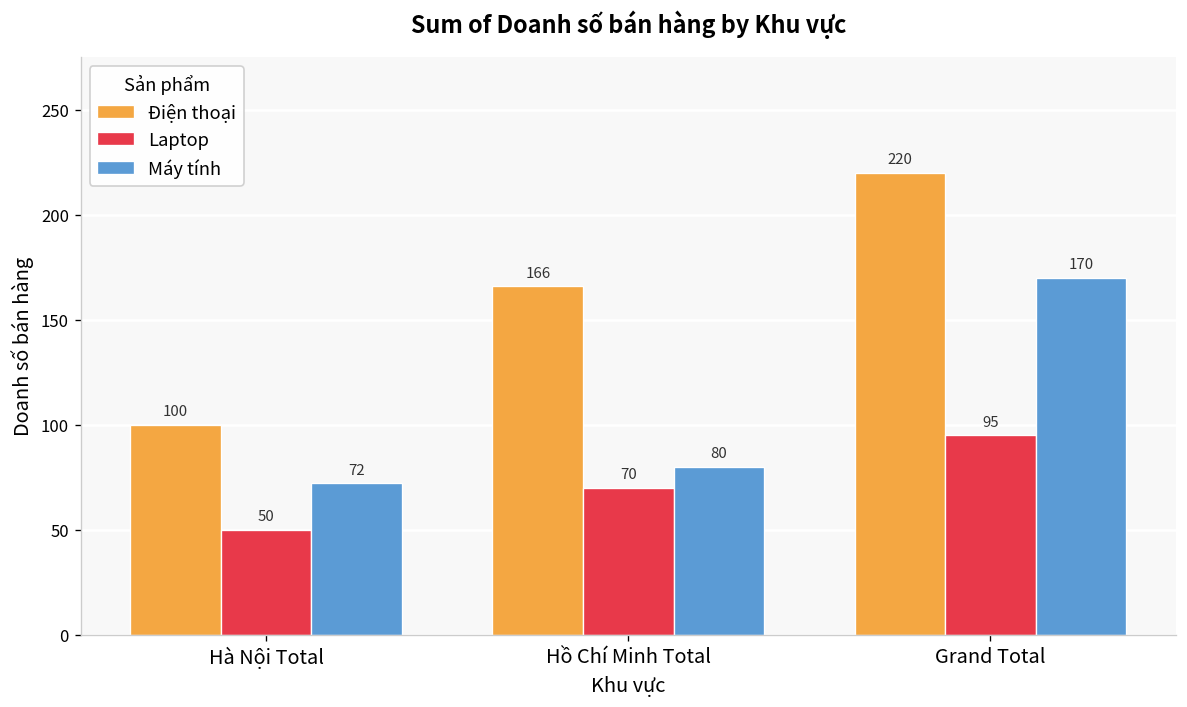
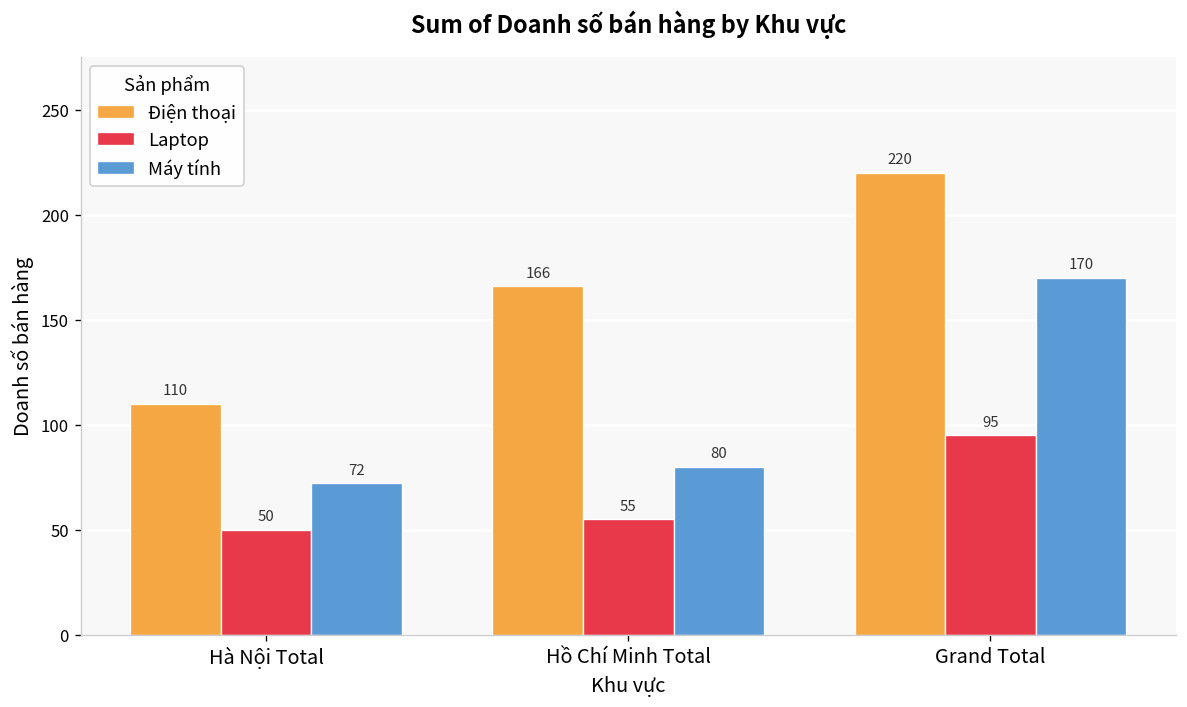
  {
    "Điện thoại": {
-     "Hà Nội Total": 100,
+     "Hà Nội Total": 110,
      "Hồ Chí Minh Total": 166,
      "Grand Total": 220
    },
    "Laptop": {
      "Hà Nội Total": 50,
-     "Hồ Chí Minh Total": 70,
+     "Hồ Chí Minh Total": 55,
      "Grand Total": 95
    },
    "Máy tính": {
      "Hà Nội Total": 72,
      "Hồ Chí Minh Total": 80,
      "Grand Total": 170
    }
  }
